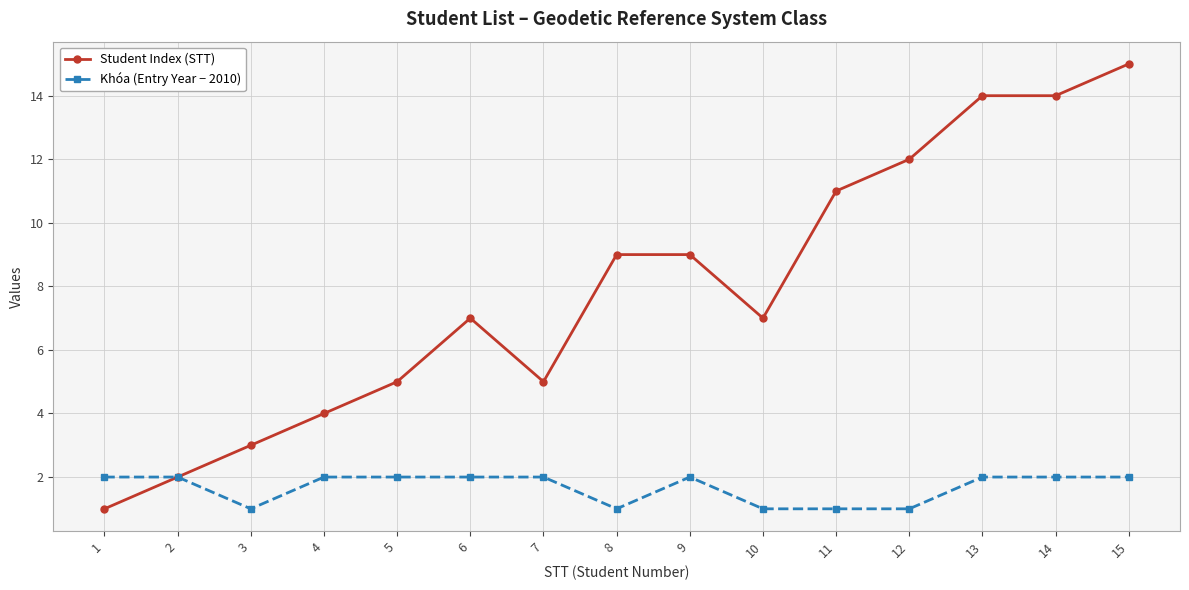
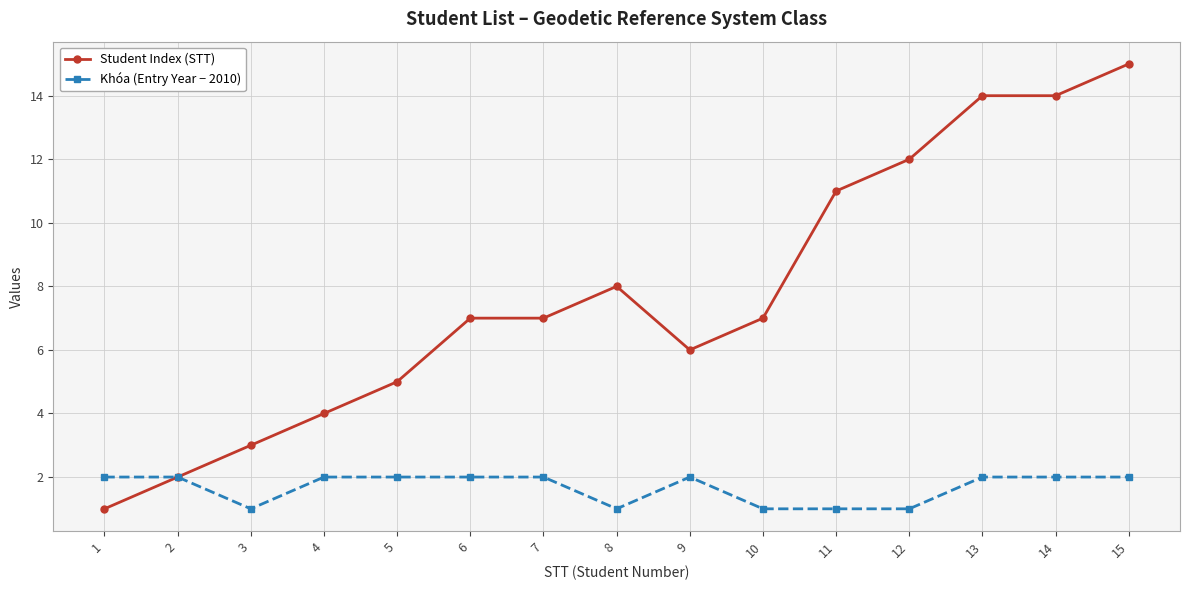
  {
    "Student Index (STT)": {
      "1": 1,
      "3": 3,
      "4": 4,
      "5": 5,
      "6": 7,
-     "7": 5,
-     "8": 9,
-     "9": 9,
+     "7": 7,
+     "8": 8,
+     "9": 6,
      "10": 7,
      "11": 11,
      "12": 12,
      "13": 14,
      "14": 14,
      "15": 15
    },
    "Khóa (Entry Year − 2010)": {
      "1": 2,
      "3": 1,
      "4": 2,
      "5": 2,
      "6": 2,
      "7": 2,
      "8": 1,
      "9": 2,
      "10": 1,
      "11": 1,
      "12": 1,
      "13": 2,
      "14": 2,
      "15": 2
    }
  }
